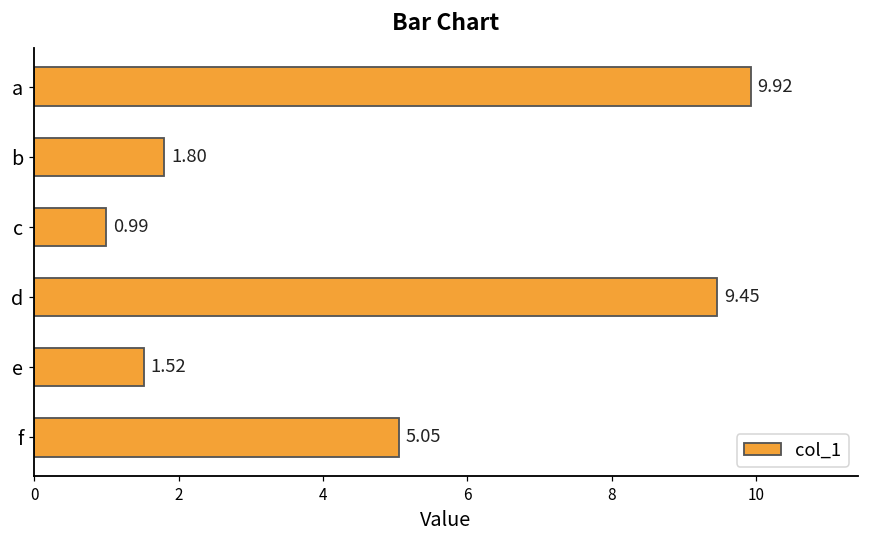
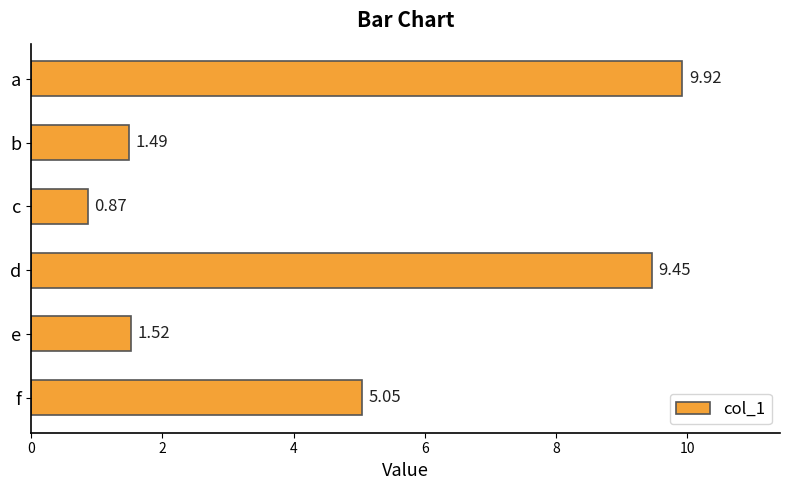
  {
    "a": 9.92,
-   "b": 1.80,
-   "c": 0.99,
+   "b": 1.49,
+   "c": 0.87,
    "d": 9.45,
    "e": 1.52,
    "f": 5.05
  }
